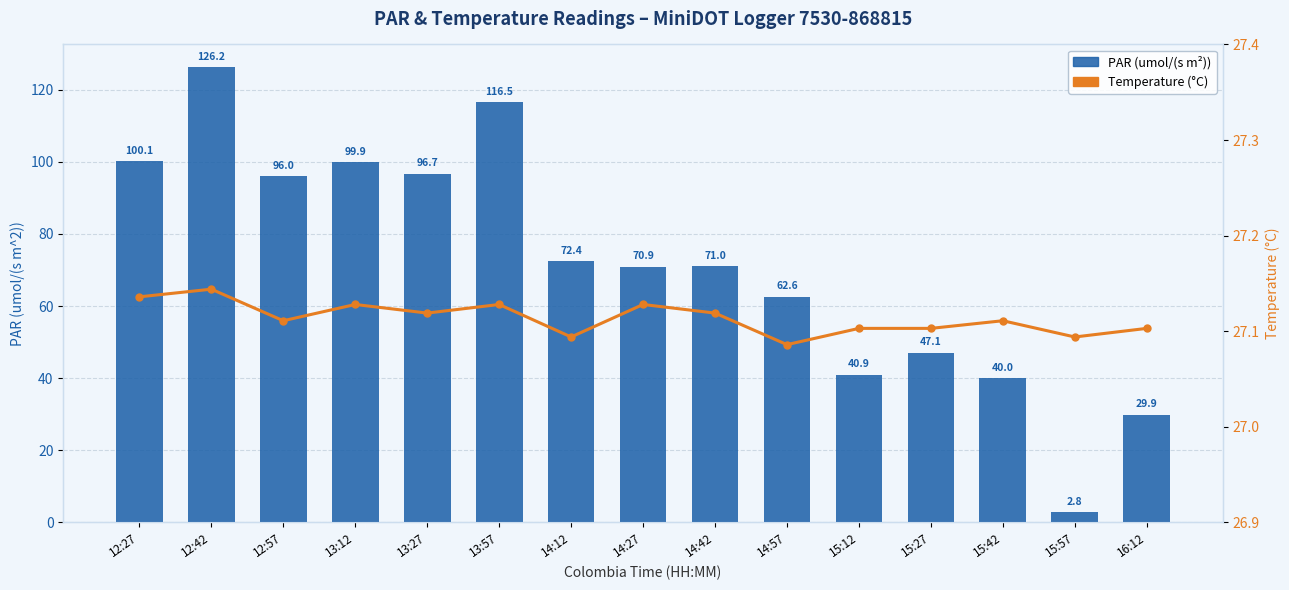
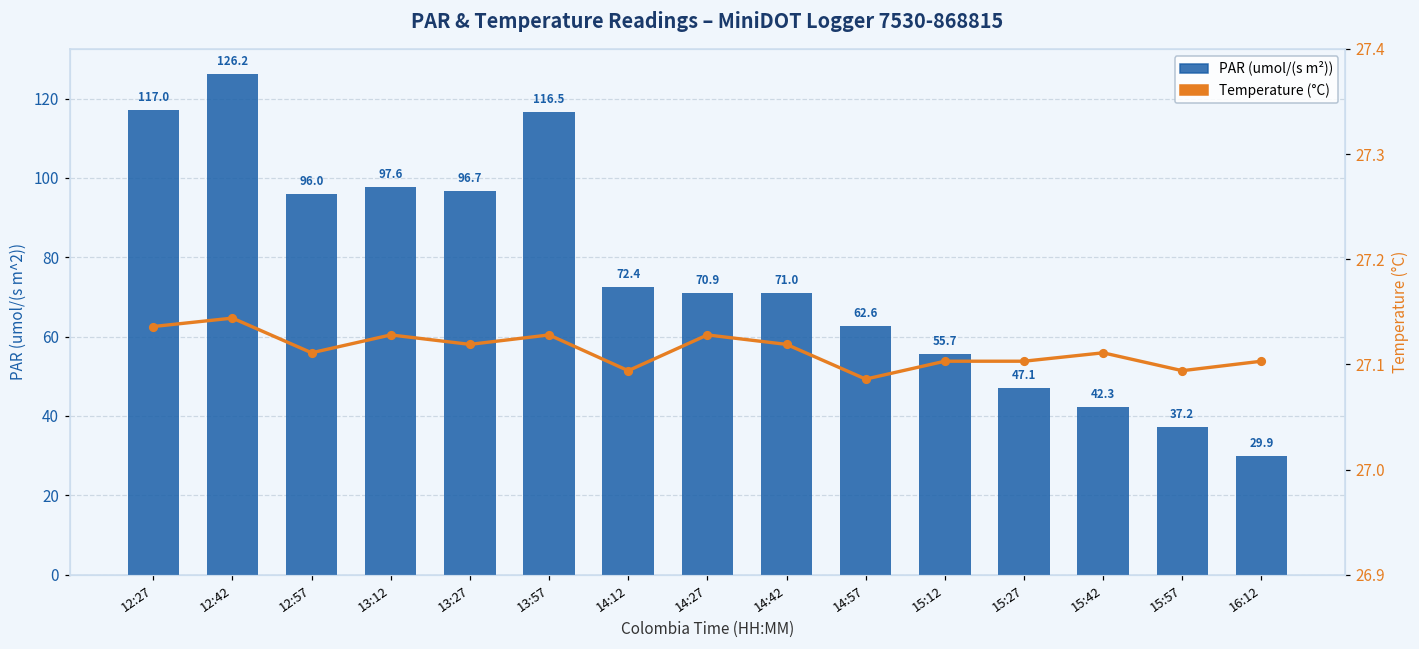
  {
    "PAR (umol/(s m²))": {
-     "12:27": 100.1,
+     "12:27": 117.0,
      "12:42": 126.2,
      "12:57": 96.0,
-     "13:12": 99.9,
+     "13:12": 97.6,
      "13:27": 96.7,
      "13:57": 116.5,
      "14:12": 72.4,
      "14:27": 70.9,
      "14:42": 71.0,
      "14:57": 62.6,
-     "15:12": 40.9,
+     "15:12": 55.7,
      "15:27": 47.1,
-     "15:42": 40.0,
-     "15:57": 2.8,
+     "15:42": 42.3,
+     "15:57": 37.2,
      "16:12": 29.9
    }
  }
